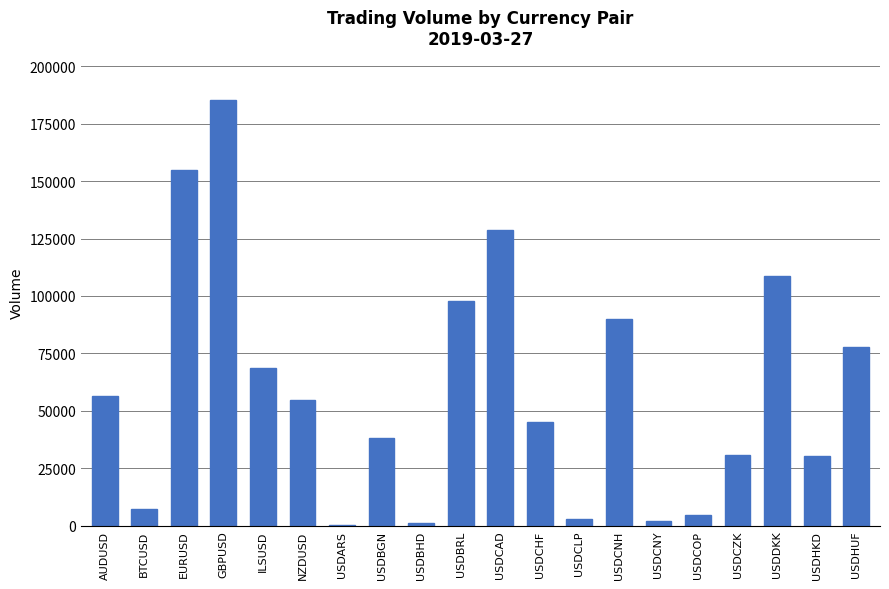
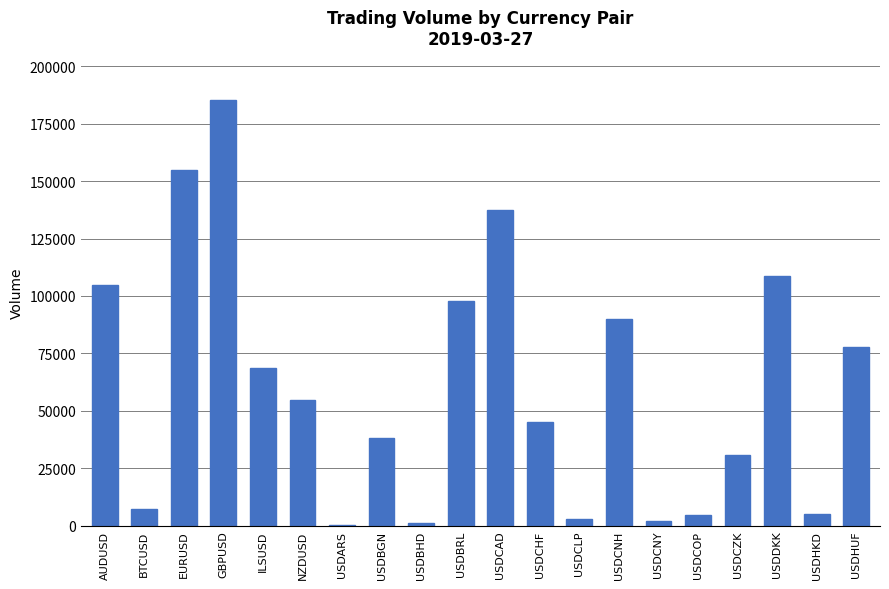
  {
-   "AUDUSD": 57000,
+   "AUDUSD": 105000,
    "BTCUSD": 7000,
    "EURUSD": 155000,
    "GBPUSD": 185000,
    "ILSUSD": 69000,
    "NZDUSD": 55000,
    "USDBGN": 38000,
    "USDBHD": 1000,
    "USDBRL": 98000,
-   "USDCAD": 129000,
+   "USDCAD": 137000,
    "USDCHF": 45000,
    "USDCLP": 3000,
    "USDCNH": 90000,
    "USDCNY": 2000,
    "USDCOP": 5000,
    "USDCZK": 31000,
    "USDDKK": 109000,
-   "USDHKD": 30000,
+   "USDHKD": 5000,
    "USDHUF": 78000
  }
